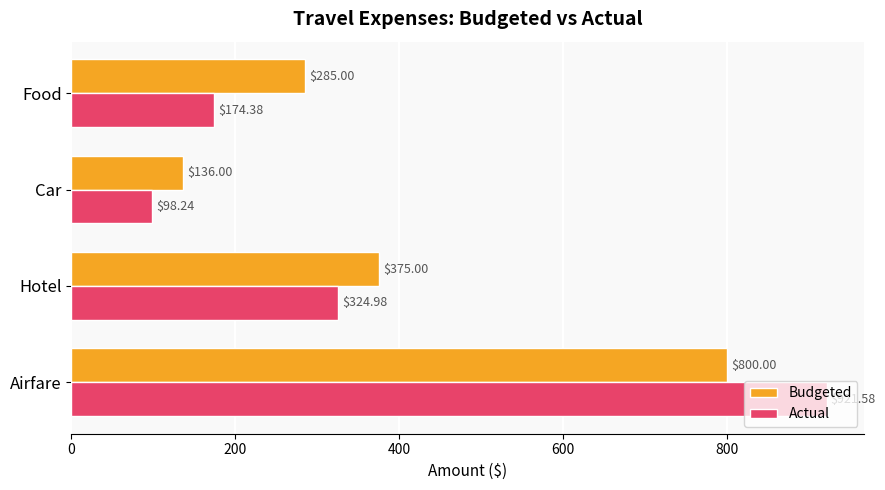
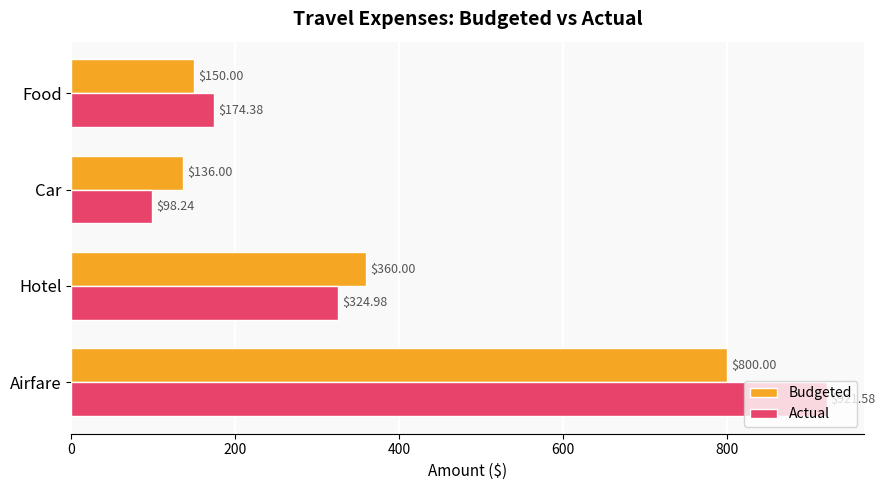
  {
    "Budgeted": {
-     "Food": "$285.00",
+     "Food": "$150.00",
      "Car": "$136.00",
-     "Hotel": "$375.00",
+     "Hotel": "$360.00",
      "Airfare": "$800.00"
    },
    "Actual": {
      "Food": "$174.38",
      "Car": "$98.24",
      "Hotel": "$324.98"
    }
  }
